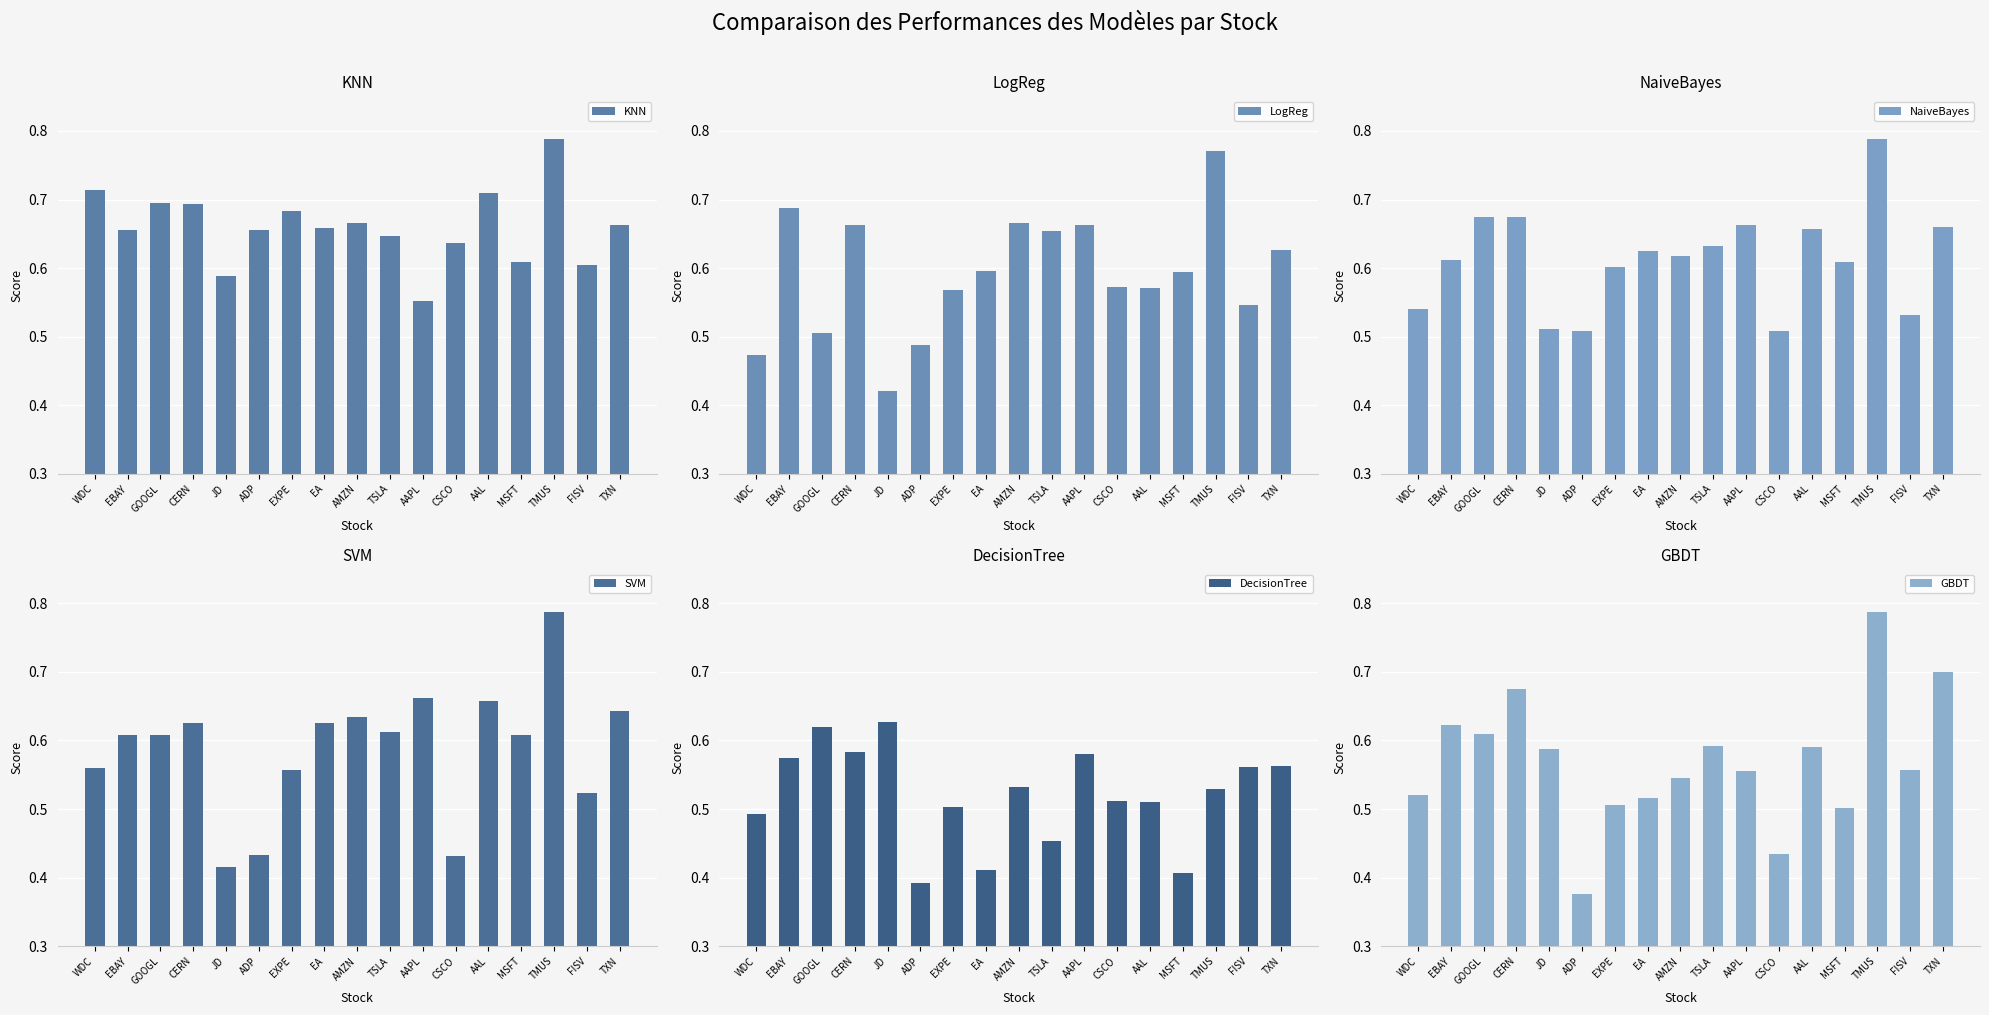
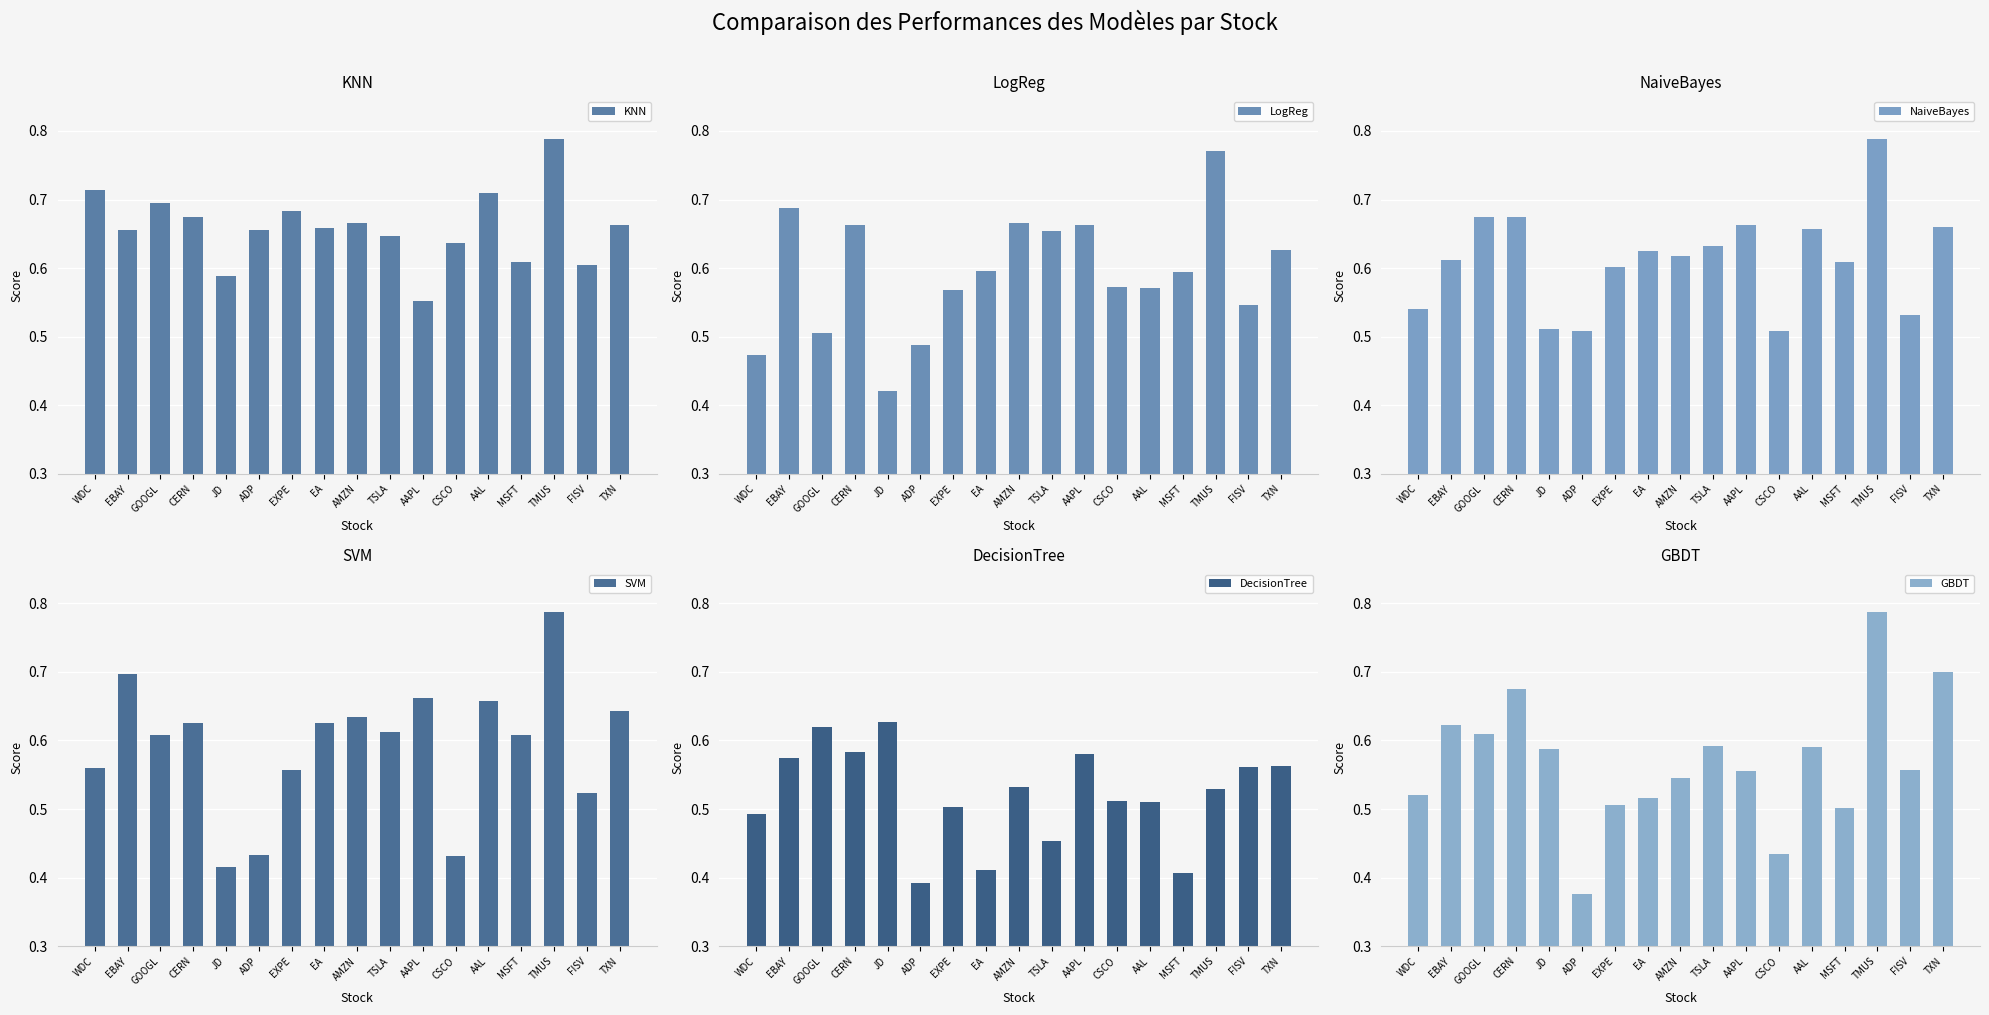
  {
    "KNN": {
      "WDC": 0.71,
      "EBAY": 0.66,
      "GOOGL": 0.69,
-     "CERN": 0.69,
+     "CERN": 0.68,
      "JD": 0.59,
      "ADP": 0.66,
      "EXPE": 0.68,
      "EA": 0.66,
      "AMZN": 0.67,
      "TSLA": 0.65,
      "AAPL": 0.55,
      "CSCO": 0.64,
      "AAL": 0.71,
      "MSFT": 0.61,
      "TMUS": 0.79,
      "FISV": 0.61,
      "TXN": 0.66
    },
    "LogReg": {
      "WDC": 0.47,
      "EBAY": 0.69,
      "GOOGL": 0.51,
      "CERN": 0.66,
      "JD": 0.42,
      "ADP": 0.49,
      "EXPE": 0.57,
      "EA": 0.60,
      "AMZN": 0.67,
      "TSLA": 0.65,
      "AAPL": 0.66,
      "CSCO": 0.57,
      "AAL": 0.57,
      "MSFT": 0.59,
      "TMUS": 0.77,
      "FISV": 0.55,
      "TXN": 0.63
    },
    "NaiveBayes": {
      "WDC": 0.54,
      "EBAY": 0.61,
      "GOOGL": 0.67,
      "CERN": 0.68,
      "JD": 0.51,
      "ADP": 0.51,
      "EXPE": 0.60,
      "EA": 0.62,
      "AMZN": 0.62,
      "TSLA": 0.63,
      "AAPL": 0.66,
      "CSCO": 0.51,
      "AAL": 0.66,
      "MSFT": 0.61,
      "TMUS": 0.79,
      "FISV": 0.53,
      "TXN": 0.66
    },
    "SVM": {
      "WDC": 0.56,
-     "EBAY": 0.61,
+     "EBAY": 0.70,
      "GOOGL": 0.61,
      "CERN": 0.63,
      "JD": 0.41,
      "ADP": 0.43,
      "EXPE": 0.56,
      "EA": 0.62,
      "AMZN": 0.63,
      "TSLA": 0.61,
      "AAPL": 0.66,
      "CSCO": 0.43,
      "AAL": 0.66,
      "MSFT": 0.61,
      "TMUS": 0.79,
      "FISV": 0.52,
      "TXN": 0.64
    },
    "DecisionTree": {
      "WDC": 0.49,
      "EBAY": 0.57,
      "GOOGL": 0.62,
      "CERN": 0.58,
      "JD": 0.63,
      "ADP": 0.39,
      "EXPE": 0.50,
      "EA": 0.41,
      "AMZN": 0.53,
      "TSLA": 0.45,
      "AAPL": 0.58,
      "CSCO": 0.51,
      "AAL": 0.51,
      "MSFT": 0.41,
      "TMUS": 0.53,
      "FISV": 0.56,
      "TXN": 0.56
    },
    "GBDT": {
      "WDC": 0.52,
      "EBAY": 0.62,
      "GOOGL": 0.61,
      "CERN": 0.68,
      "JD": 0.59,
      "ADP": 0.38,
      "EXPE": 0.51,
      "EA": 0.52,
      "AMZN": 0.54,
      "TSLA": 0.59,
      "AAPL": 0.55,
      "CSCO": 0.43,
      "AAL": 0.59,
      "MSFT": 0.50,
      "TMUS": 0.79,
      "FISV": 0.56,
      "TXN": 0.70
    }
  }
